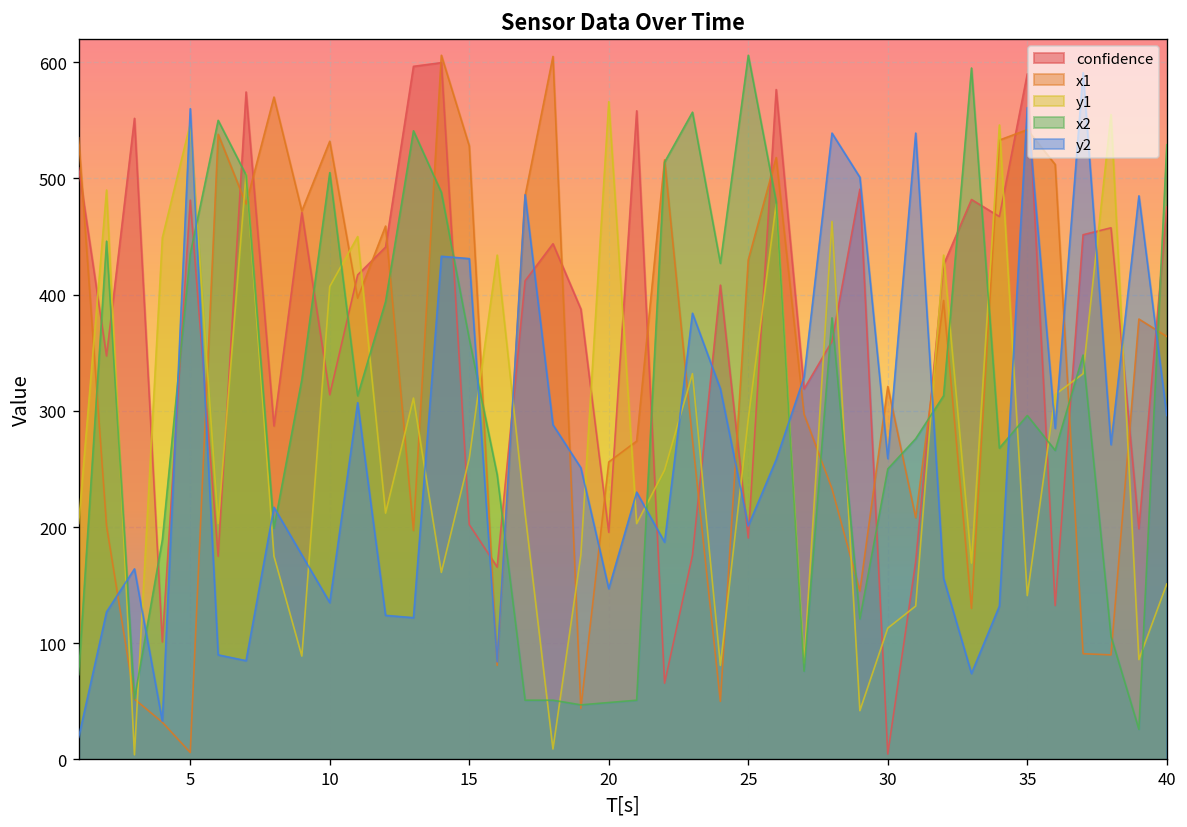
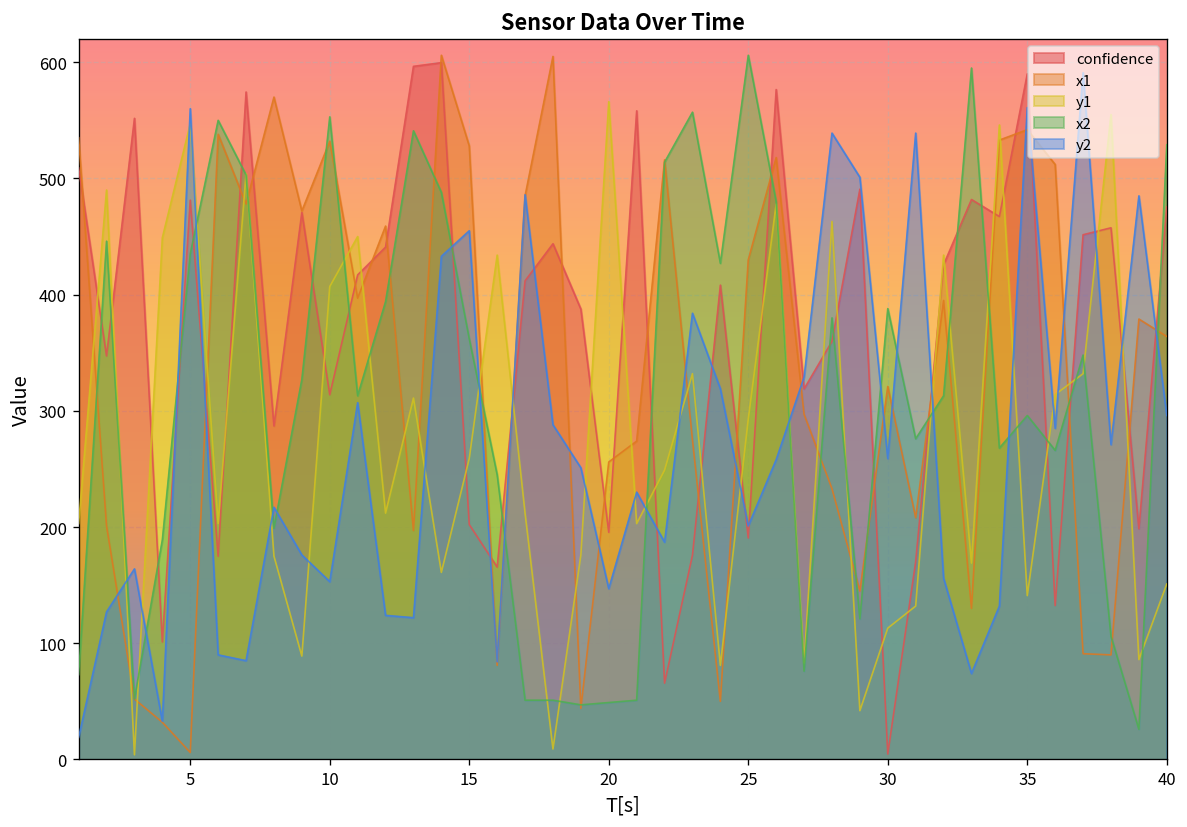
  {
    "x2": {
      "5": 440,
-     "10": 510,
+     "10": 550,
      "15": 360,
      "20": 50,
      "25": 610,
-     "30": 250,
+     "30": 390,
      "35": 300,
      "40": 530
    },
    "y2": {
      "5": 560,
-     "10": 140,
-     "15": 430,
+     "10": 150,
+     "15": 460,
      "20": 150,
      "25": 200,
      "30": 260,
      "35": 560,
      "40": 300
    }
  }
